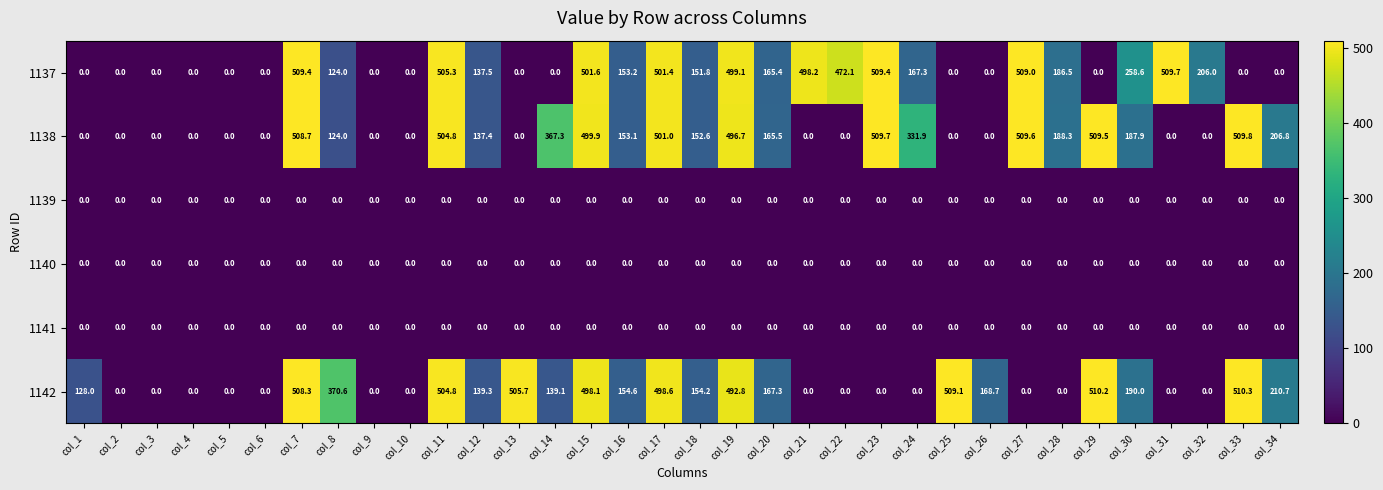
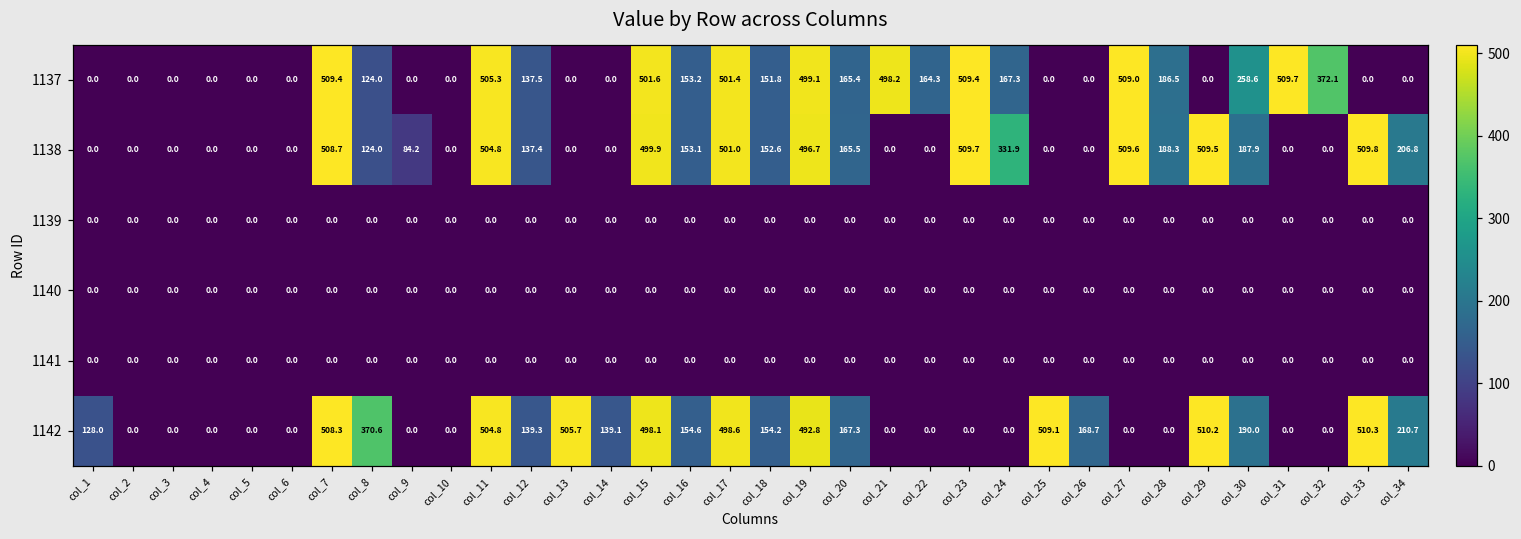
  {
    "1137": {
      "col_1": 0.0,
      "col_2": 0.0,
      "col_3": 0.0,
      "col_4": 0.0,
      "col_5": 0.0,
      "col_6": 0.0,
      "col_7": 509.4,
      "col_8": 124.0,
      "col_9": 0.0,
      "col_10": 0.0,
      "col_11": 505.3,
      "col_12": 137.5,
      "col_13": 0.0,
      "col_14": 0.0,
      "col_15": 501.6,
      "col_16": 153.2,
      "col_17": 501.4,
      "col_18": 151.8,
      "col_19": 499.1,
      "col_20": 165.4,
      "col_21": 498.2,
-     "col_22": 472.1,
+     "col_22": 164.3,
      "col_23": 509.4,
      "col_24": 167.3,
      "col_25": 0.0,
      "col_26": 0.0,
      "col_27": 509.0,
      "col_28": 186.5,
      "col_29": 0.0,
      "col_30": 258.6,
      "col_31": 509.7,
-     "col_32": 206.0,
+     "col_32": 372.1,
      "col_33": 0.0,
      "col_34": 0.0
    },
    "1138": {
      "col_1": 0.0,
      "col_2": 0.0,
      "col_3": 0.0,
      "col_4": 0.0,
      "col_5": 0.0,
      "col_6": 0.0,
      "col_7": 508.7,
      "col_8": 124.0,
-     "col_9": 0.0,
+     "col_9": 84.2,
      "col_10": 0.0,
      "col_11": 504.8,
      "col_12": 137.4,
      "col_13": 0.0,
-     "col_14": 367.3,
+     "col_14": 0.0,
      "col_15": 499.9,
      "col_16": 153.1,
      "col_17": 501.0,
      "col_18": 152.6,
      "col_19": 496.7,
      "col_20": 165.5,
      "col_21": 0.0,
      "col_22": 0.0,
      "col_23": 509.7,
      "col_24": 331.9,
      "col_25": 0.0,
      "col_26": 0.0,
      "col_27": 509.6,
      "col_28": 188.3,
      "col_29": 509.5,
      "col_30": 187.9,
      "col_31": 0.0,
      "col_32": 0.0,
      "col_33": 509.8,
      "col_34": 206.8
    }
  }
